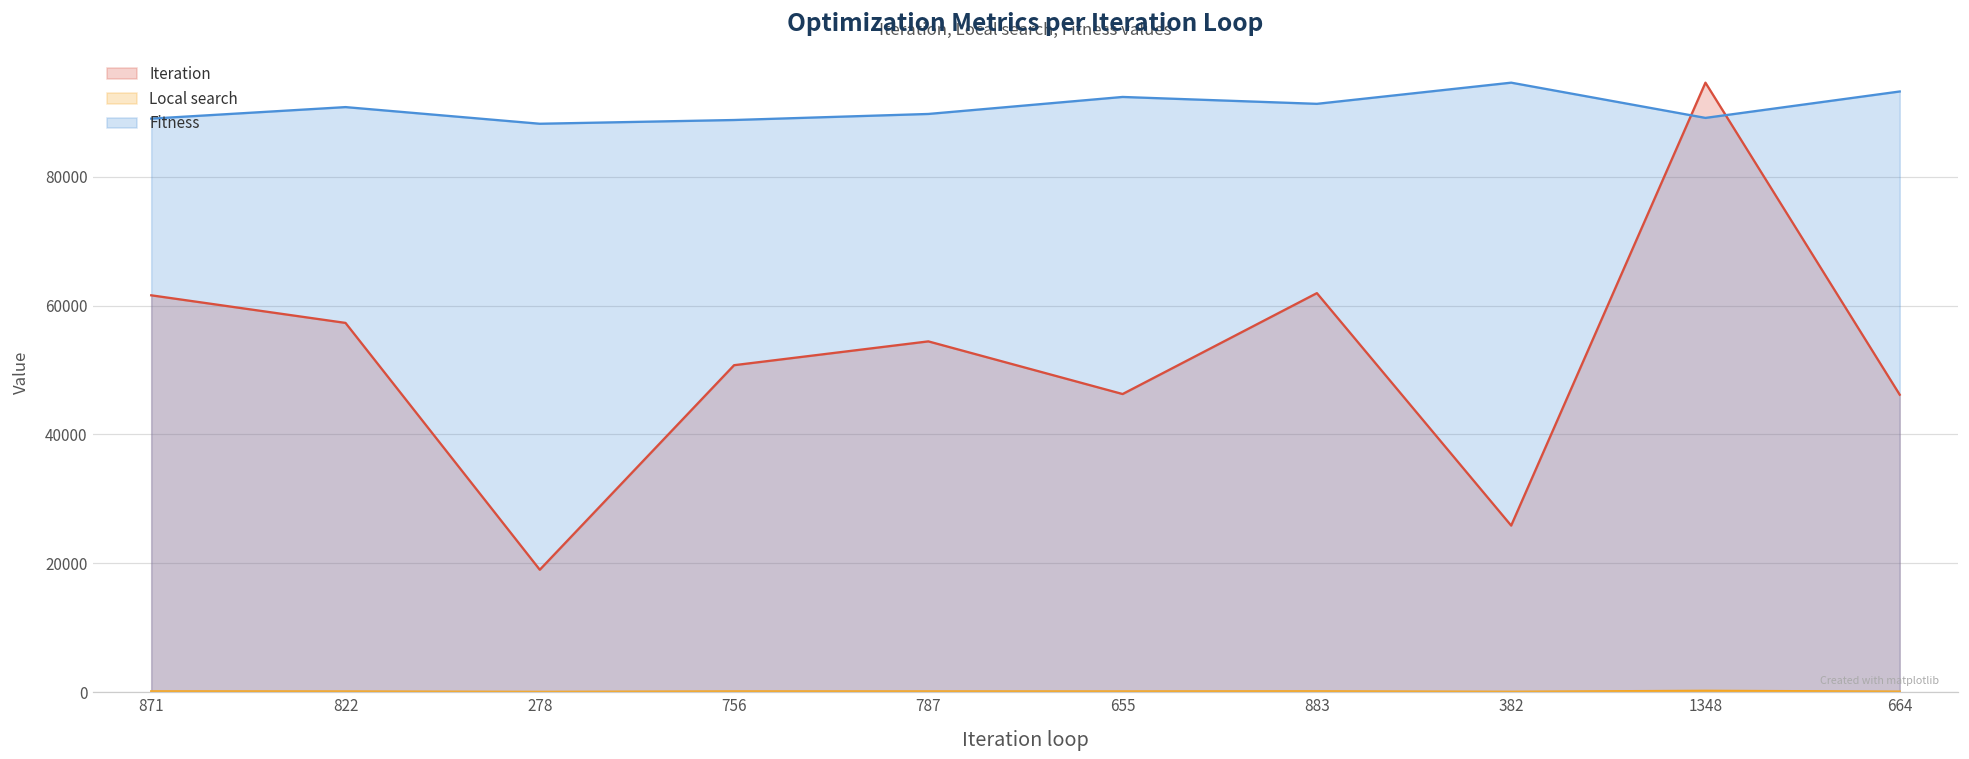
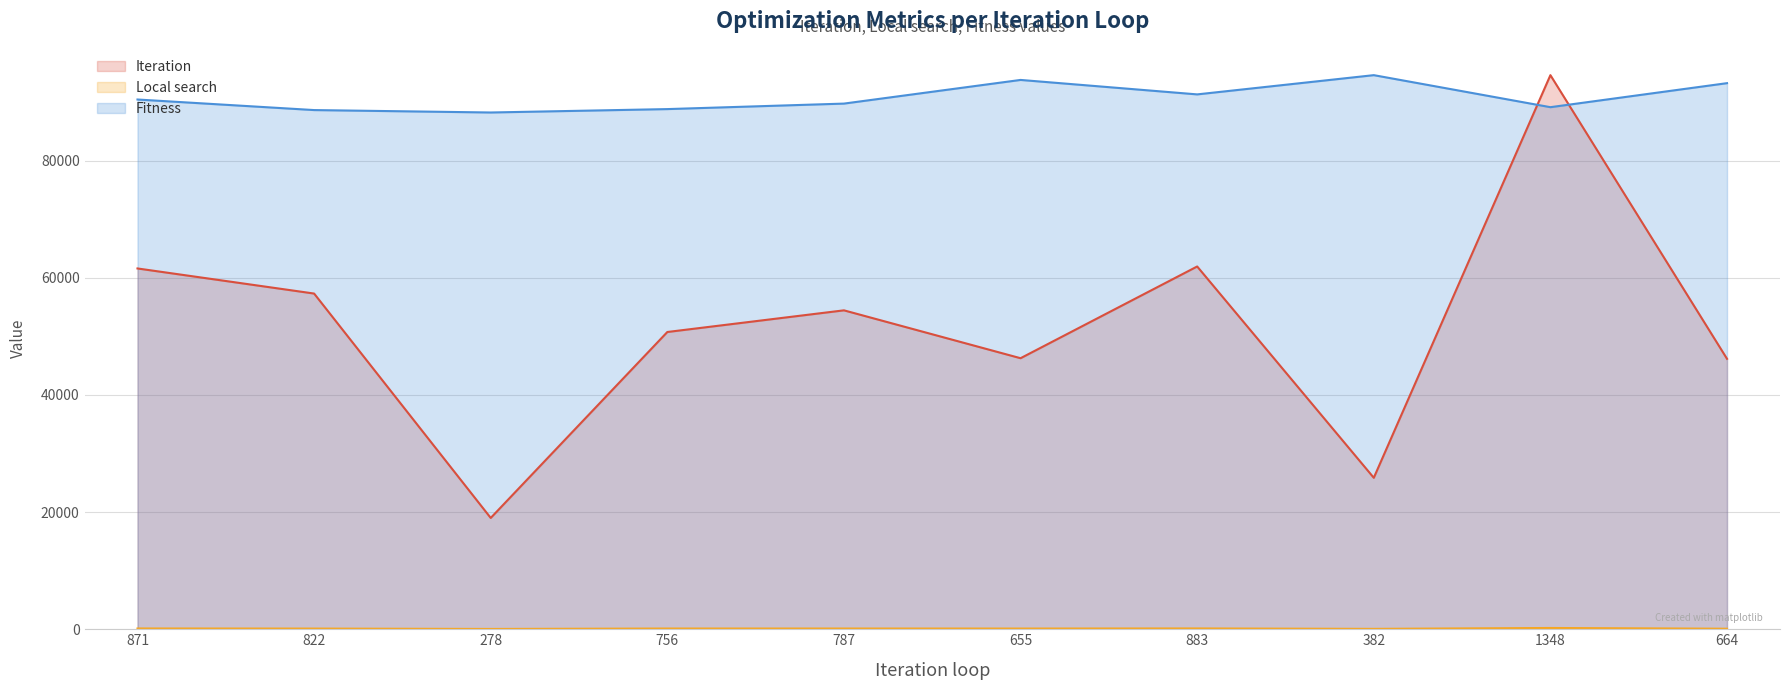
  {
    "Fitness": {
-     "871": 89000,
-     "822": 91000,
+     "871": 90000,
+     "822": 89000,
      "278": 88000,
      "756": 89000,
      "787": 90000,
-     "655": 92000,
+     "655": 94000,
      "883": 91000,
      "382": 95000,
      "1348": 89000,
      "664": 93000
    }
  }
